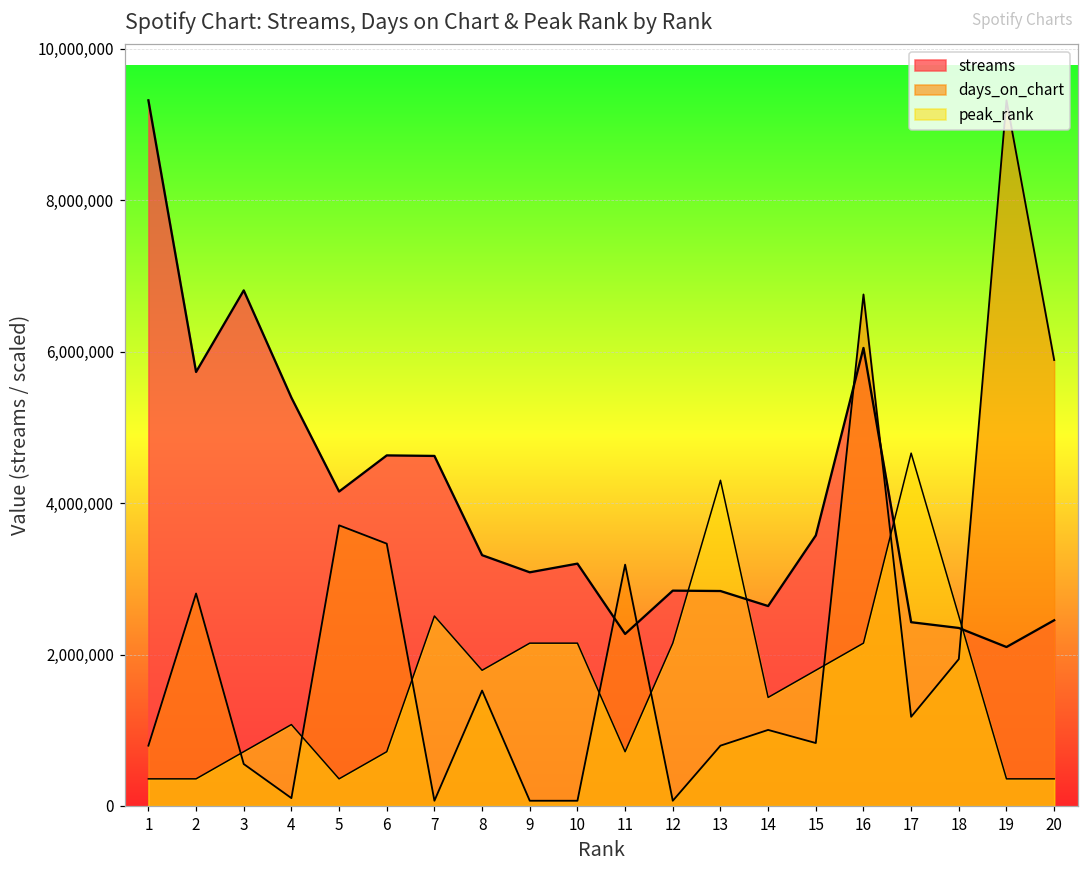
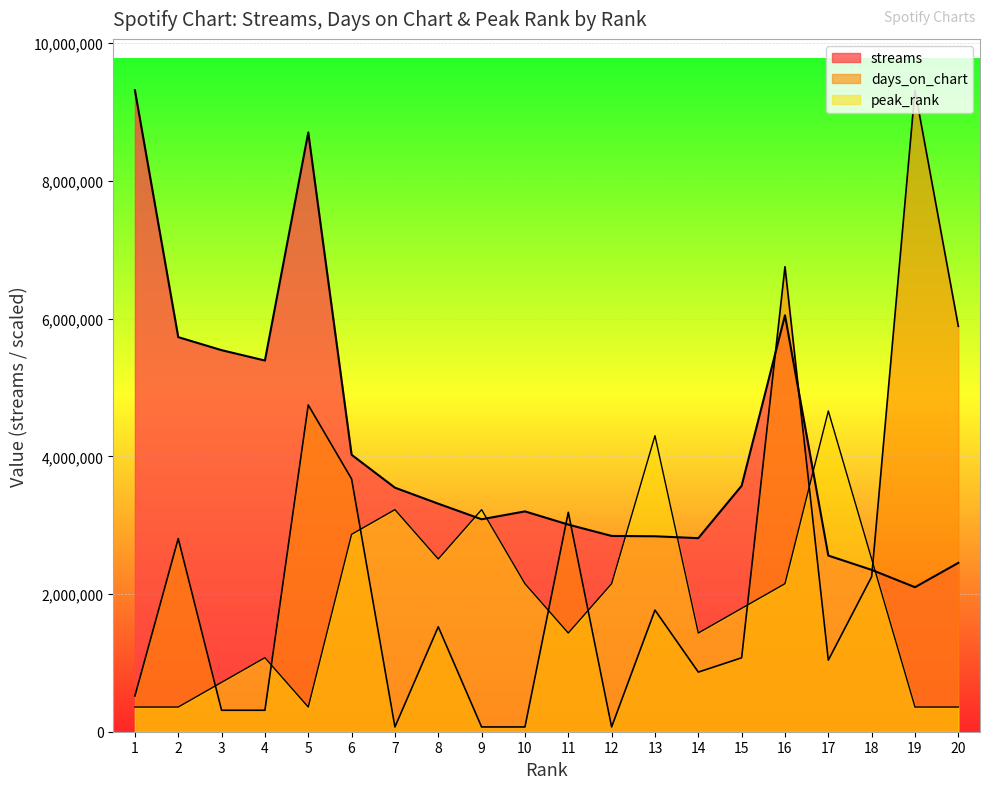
  {
    "streams": {
      "1": "9,300,000",
      "2": "5,700,000",
-     "3": "6,800,000",
+     "3": "5,500,000",
      "4": "5,400,000",
-     "5": "4,200,000",
-     "6": "4,600,000",
-     "7": "4,600,000",
+     "5": "8,700,000",
+     "6": "4,000,000",
+     "7": "3,500,000",
      "8": "3,300,000",
      "9": "3,100,000",
      "10": "3,200,000",
-     "11": "2,300,000",
+     "11": "3,000,000",
      "12": "2,800,000",
      "13": "2,800,000",
-     "14": "2,600,000",
+     "14": "2,800,000",
      "15": "3,600,000",
      "16": "6,000,000",
-     "17": "2,400,000",
+     "17": "2,600,000",
      "18": "2,400,000",
      "19": "2,100,000",
      "20": "2,500,000"
    },
    "days_on_chart": {
-     "1": "800,000",
+     "1": "500,000",
      "2": "2,800,000",
-     "3": "600,000",
-     "4": "100,000",
-     "5": "3,700,000",
-     "6": "3,500,000",
+     "3": "300,000",
+     "4": "300,000",
+     "5": "4,700,000",
+     "6": "3,700,000",
      "7": "100,000",
      "8": "1,500,000",
      "9": "100,000",
      "10": "100,000",
      "11": "3,200,000",
      "12": "100,000",
-     "13": "800,000",
-     "14": "1,000,000",
-     "15": "800,000",
+     "13": "1,800,000",
+     "14": "900,000",
+     "15": "1,100,000",
      "16": "6,800,000",
-     "17": "1,200,000",
-     "18": "1,900,000",
+     "17": "1,000,000",
+     "18": "2,300,000",
      "20": "5,900,000"
    },
    "peak_rank": {
      "1": "400,000",
      "2": "400,000",
      "3": "700,000",
      "4": "1,100,000",
      "5": "400,000",
-     "6": "700,000",
-     "7": "2,500,000",
-     "8": "1,800,000",
-     "9": "2,200,000",
+     "6": "2,900,000",
+     "7": "3,200,000",
+     "8": "2,500,000",
+     "9": "3,200,000",
      "10": "2,200,000",
-     "11": "700,000",
+     "11": "1,400,000",
      "12": "2,200,000",
      "13": "4,300,000",
      "14": "1,400,000",
      "15": "1,800,000",
      "16": "2,200,000",
      "17": "4,700,000",
      "18": "2,500,000",
      "19": "400,000",
      "20": "400,000"
    }
  }
